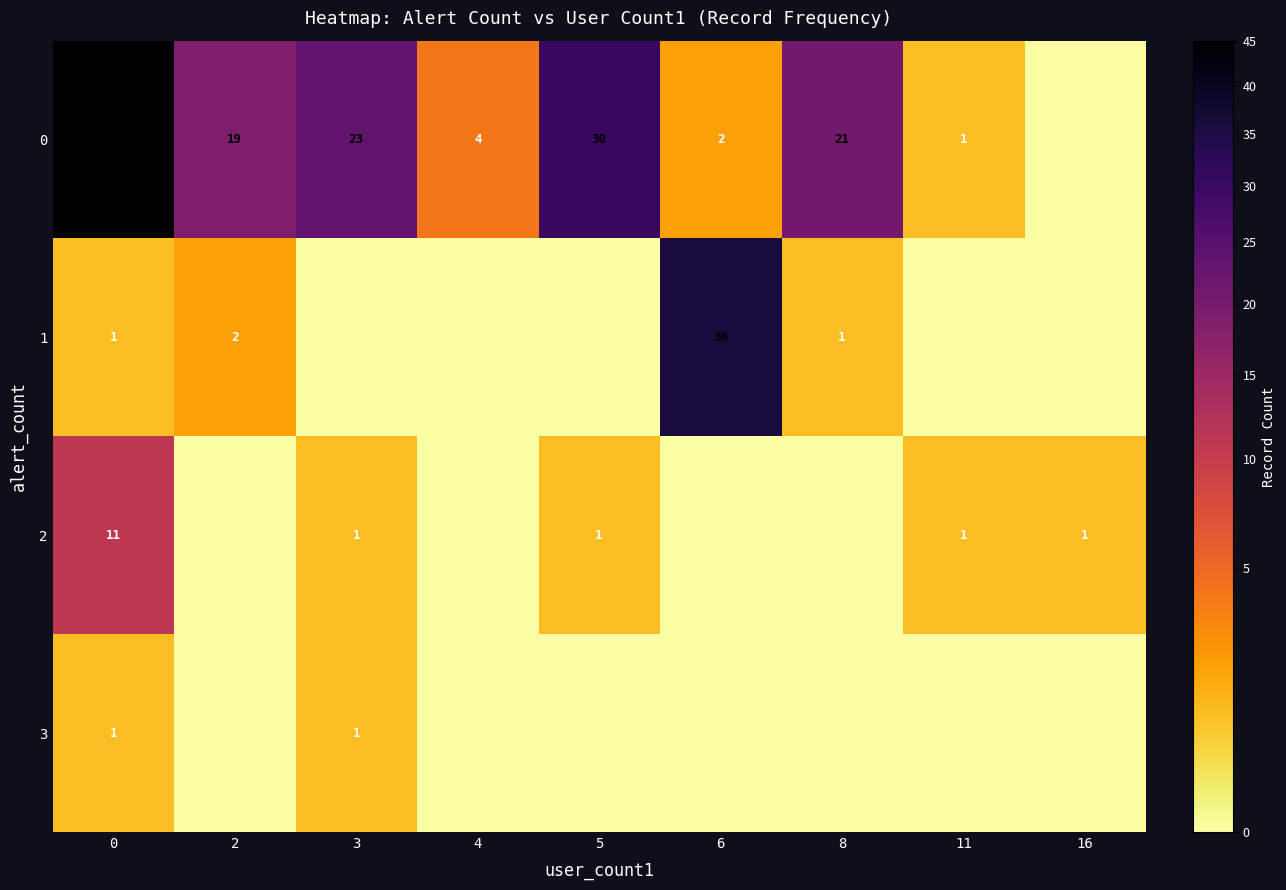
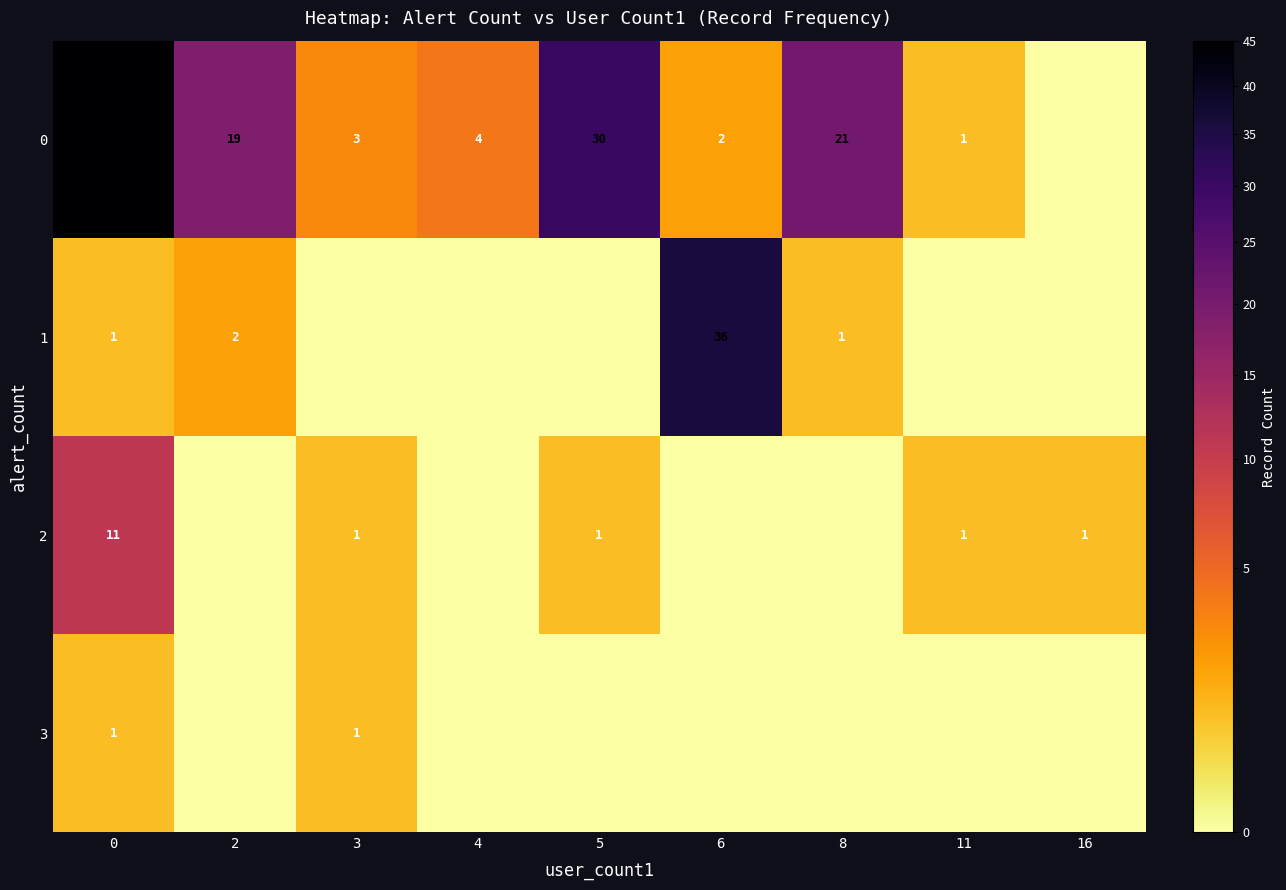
  {
    "0": {
      "2": 19,
-     "3": 23,
+     "3": 3,
      "4": 4,
      "5": 30,
      "6": 2,
      "8": 21,
      "11": 1
    },
    "1": {
      "0": 1,
      "2": 2,
      "6": 36,
      "8": 1
    },
    "2": {
      "0": 11,
      "3": 1,
      "5": 1,
      "11": 1,
      "16": 1
    },
    "3": {
      "0": 1,
      "3": 1
    }
  }
